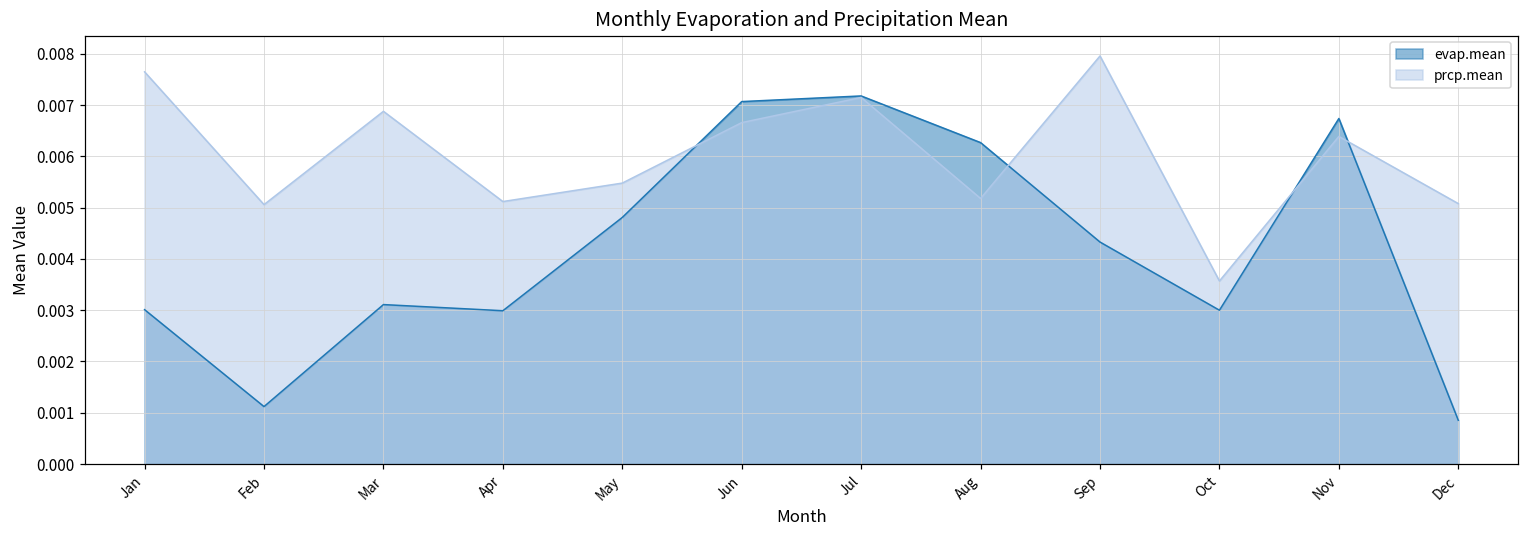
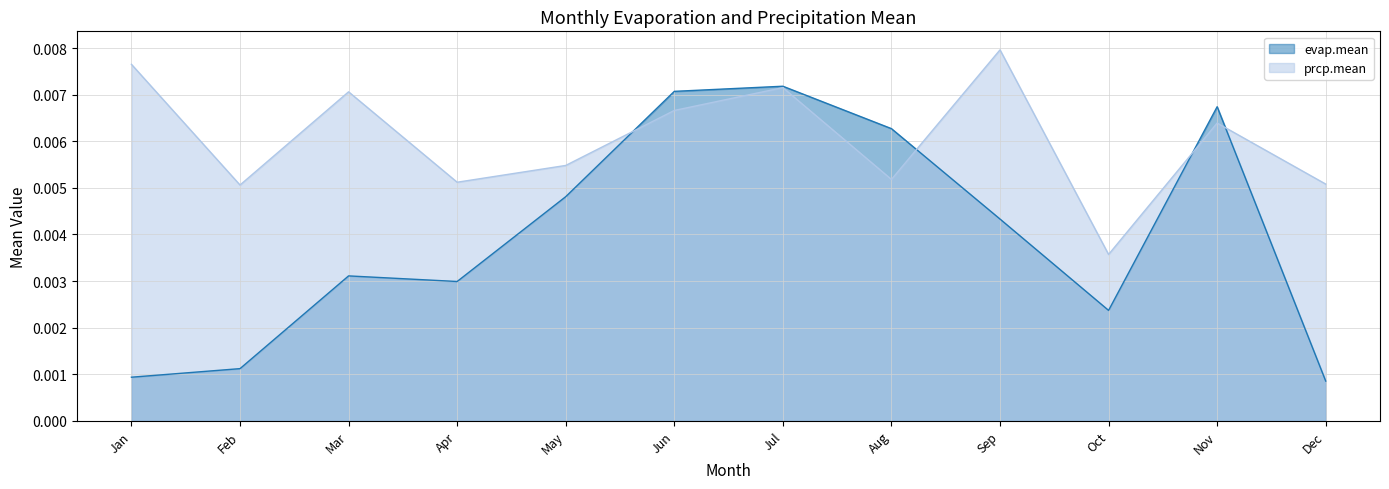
  {
    "evap.mean": {
-     "Jan": 0.0030,
+     "Jan": 0.0009,
      "Feb": 0.0011,
      "Mar": 0.0031,
      "Apr": 0.0030,
      "May": 0.0048,
      "Jun": 0.0071,
      "Aug": 0.0063,
      "Sep": 0.0043,
-     "Oct": 0.0030,
+     "Oct": 0.0024,
      "Nov": 0.0067,
      "Dec": 0.0009
    },
    "prcp.mean": {
      "Jan": 0.0077,
      "Feb": 0.0051,
-     "Mar": 0.0069,
+     "Mar": 0.0071,
      "Apr": 0.0051,
      "May": 0.0055,
      "Jun": 0.0067,
      "Aug": 0.0052,
      "Sep": 0.0080,
      "Oct": 0.0036,
      "Nov": 0.0064,
      "Dec": 0.0051
    }
  }
